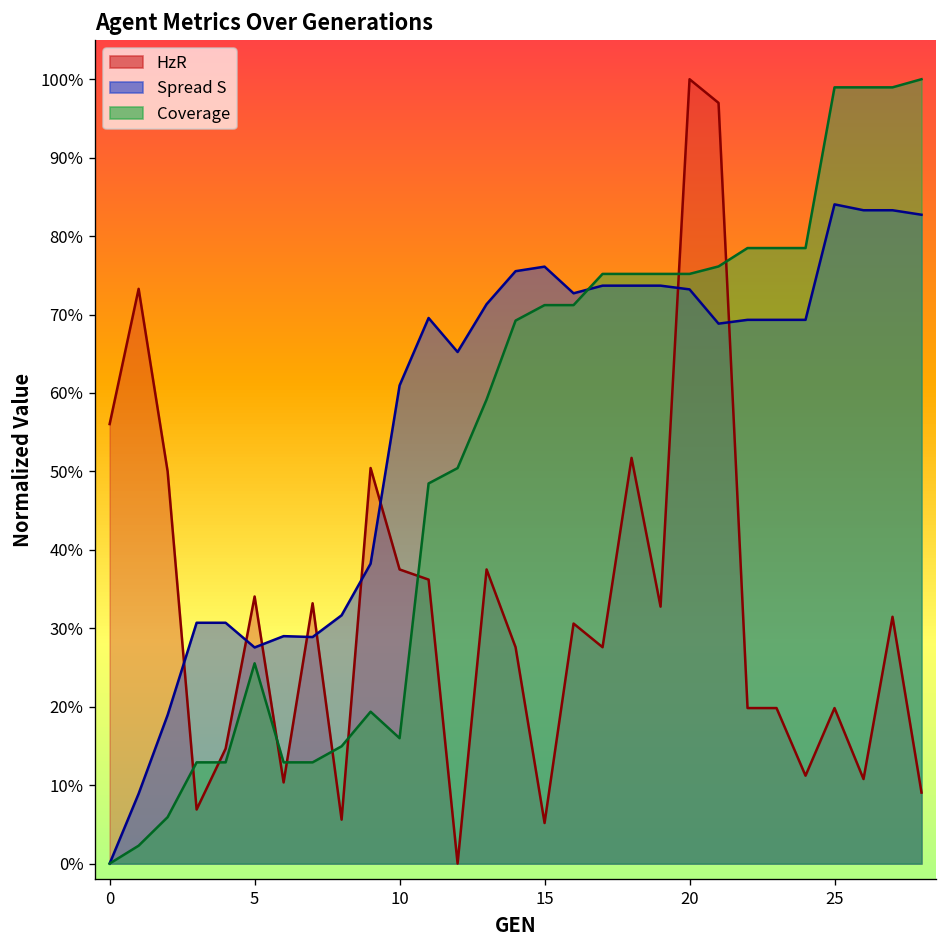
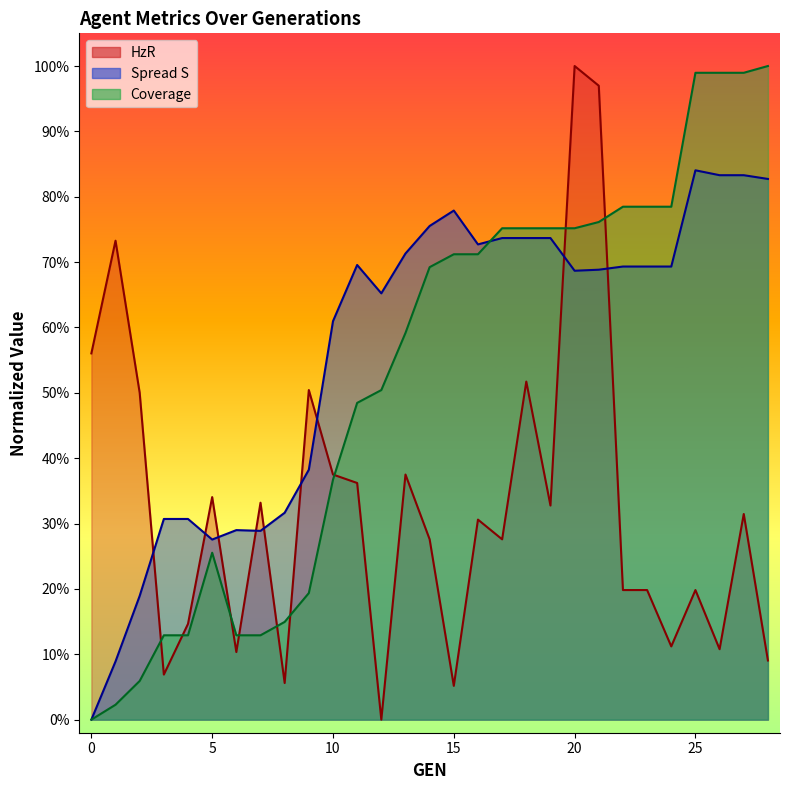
  {
    "HzR": {
      "0": "56%",
      "5": "34%",
      "10": "37%",
      "15": "5%",
      "20": "100%",
      "25": "20%"
    },
    "Spread S": {
      "5": "28%",
      "10": "61%",
-     "15": "76%",
-     "20": "73%",
+     "15": "78%",
+     "20": "69%",
      "25": "84%"
    },
    "Coverage": {
      "5": "26%",
-     "10": "16%",
+     "10": "37%",
      "15": "71%",
      "20": "75%",
      "25": "99%"
    }
  }
